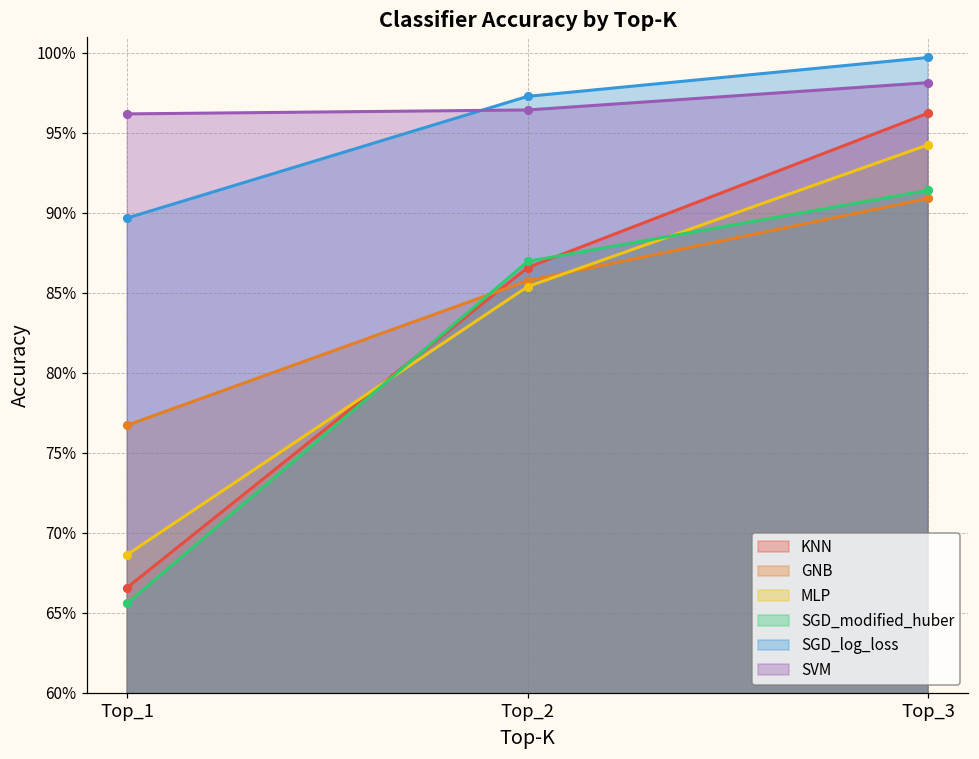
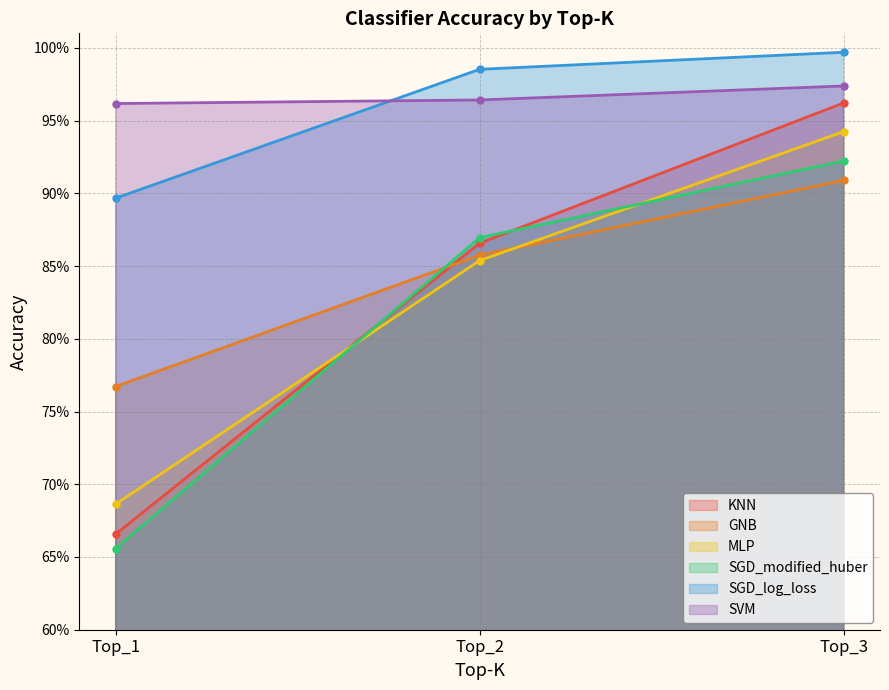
  {
    "SGD_modified_huber": {
      "Top_1": "65.6%",
      "Top_2": "87.0%",
-     "Top_3": "91.4%"
+     "Top_3": "92.2%"
    },
    "SGD_log_loss": {
      "Top_1": "89.7%",
-     "Top_2": "97.3%",
+     "Top_2": "98.5%",
      "Top_3": "99.7%"
    },
    "SVM": {
      "Top_1": "96.2%",
      "Top_2": "96.4%",
-     "Top_3": "98.1%"
+     "Top_3": "97.4%"
    }
  }
